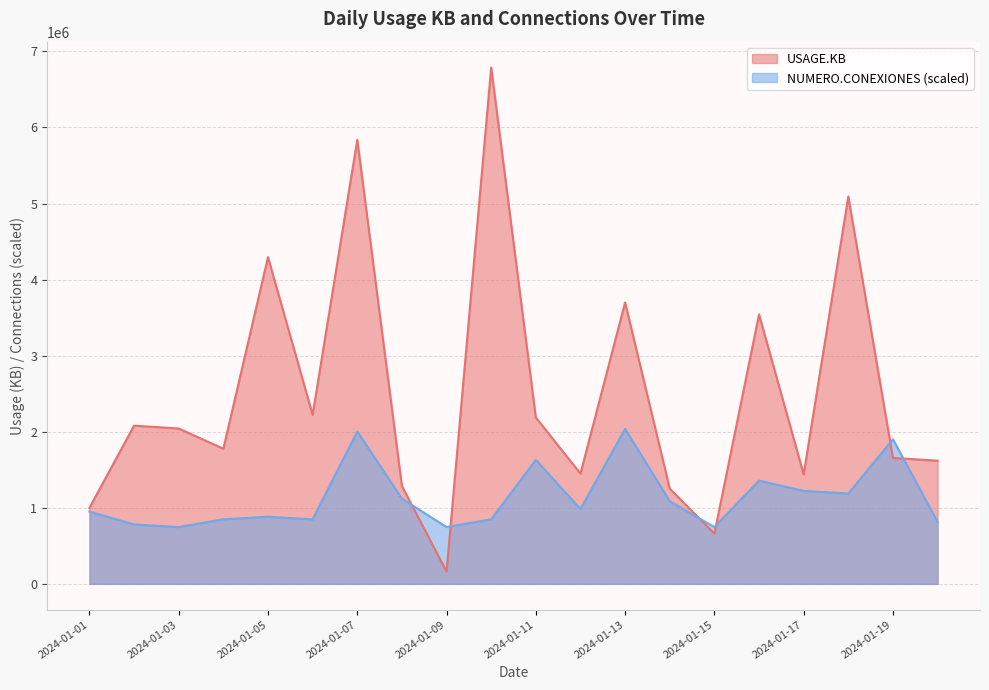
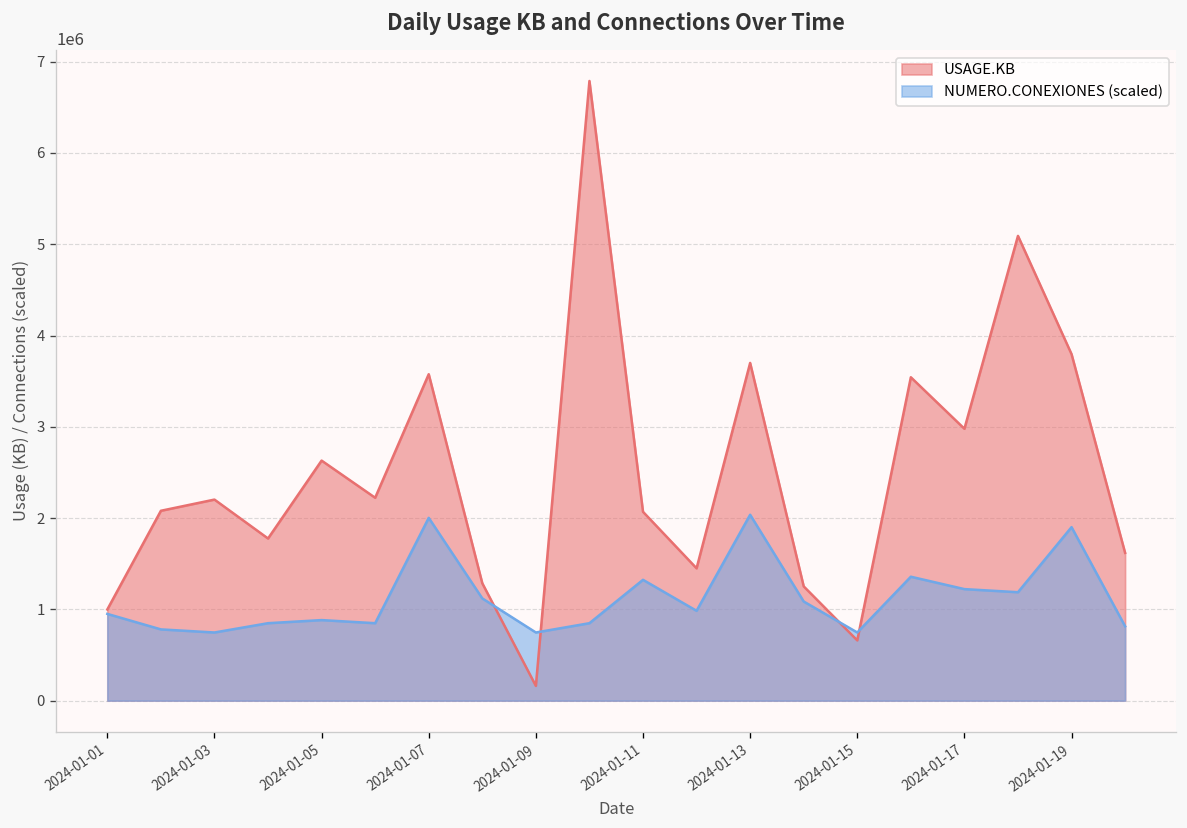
  {
    "USAGE.KB": {
      "2024-01-01": 1000000,
-     "2024-01-03": 2000000,
-     "2024-01-05": 4300000,
-     "2024-01-07": 5800000,
+     "2024-01-03": 2200000,
+     "2024-01-05": 2600000,
+     "2024-01-07": 3600000,
      "2024-01-09": 200000,
-     "2024-01-11": 2200000,
+     "2024-01-11": 2100000,
      "2024-01-13": 3700000,
      "2024-01-15": 700000,
-     "2024-01-17": 1400000,
-     "2024-01-19": 1700000
+     "2024-01-17": 3000000,
+     "2024-01-19": 3800000
    },
    "NUMERO.CONEXIONES (scaled)": {
      "2024-01-01": 1000000,
      "2024-01-03": 700000,
      "2024-01-05": 900000,
      "2024-01-07": 2000000,
      "2024-01-09": 700000,
-     "2024-01-11": 1600000,
+     "2024-01-11": 1300000,
      "2024-01-13": 2000000,
      "2024-01-15": 700000,
      "2024-01-17": 1200000,
      "2024-01-19": 1900000
    }
  }
